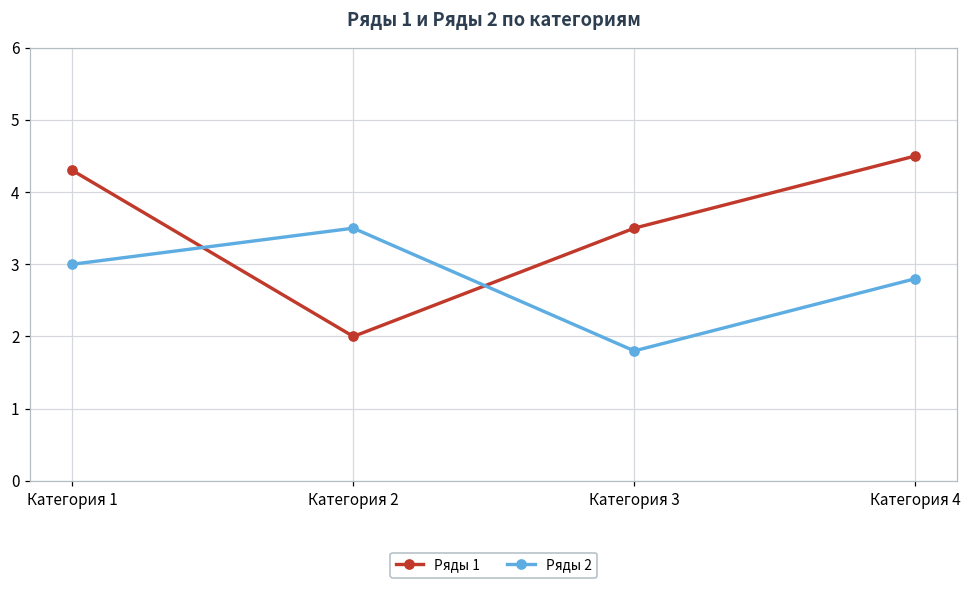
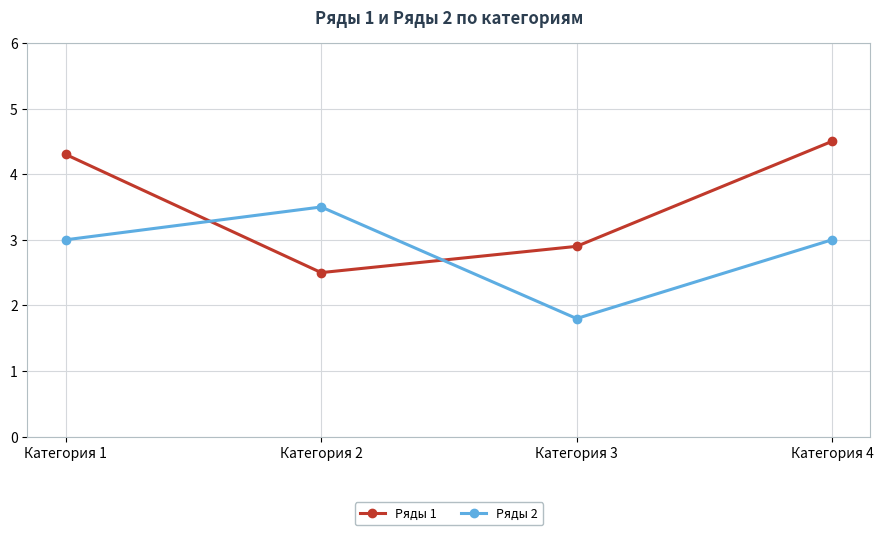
  {
    "Ряды 1": {
      "Категория 1": 4.3,
-     "Категория 2": 2.0,
-     "Категория 3": 3.5,
+     "Категория 2": 2.5,
+     "Категория 3": 2.9,
      "Категория 4": 4.5
    },
    "Ряды 2": {
      "Категория 1": 3.0,
      "Категория 2": 3.5,
      "Категория 3": 1.8,
-     "Категория 4": 2.8
+     "Категория 4": 3.0
    }
  }
